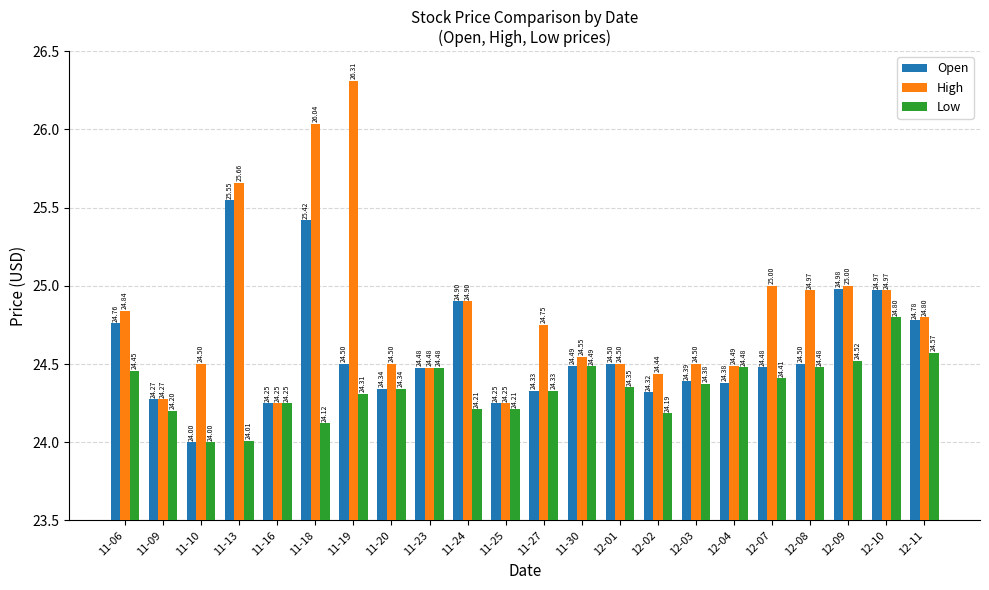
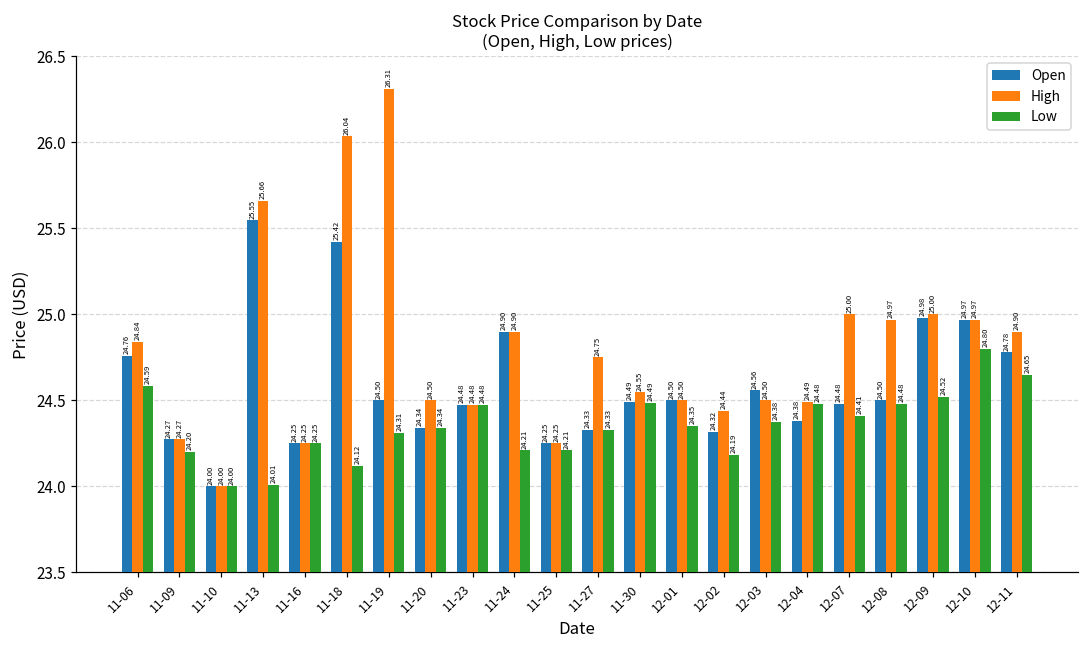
  {
    "Open": {
      "11-06": 24.76,
      "11-09": 24.27,
      "11-10": 24.00,
      "11-13": 25.55,
      "11-16": 24.25,
      "11-18": 25.42,
      "11-19": 24.50,
      "11-20": 24.34,
      "11-23": 24.48,
      "11-24": 24.90,
      "11-25": 24.25,
      "11-27": 24.33,
      "11-30": 24.49,
      "12-01": 24.50,
      "12-02": 24.32,
-     "12-03": 24.39,
+     "12-03": 24.56,
      "12-04": 24.38,
      "12-07": 24.48,
      "12-08": 24.50,
      "12-09": 24.98,
      "12-10": 24.97,
      "12-11": 24.78
    },
    "High": {
      "11-06": 24.84,
      "11-09": 24.27,
-     "11-10": 24.50,
+     "11-10": 24.00,
      "11-13": 25.66,
      "11-16": 24.25,
      "11-18": 26.04,
      "11-19": 26.31,
      "11-20": 24.50,
      "11-23": 24.48,
      "11-24": 24.90,
      "11-25": 24.25,
      "11-27": 24.75,
      "11-30": 24.55,
      "12-01": 24.50,
      "12-02": 24.44,
      "12-03": 24.50,
      "12-04": 24.49,
      "12-07": 25.00,
      "12-08": 24.97,
      "12-09": 25.00,
      "12-10": 24.97,
-     "12-11": 24.80
+     "12-11": 24.90
    },
    "Low": {
-     "11-06": 24.45,
+     "11-06": 24.59,
      "11-09": 24.20,
      "11-10": 24.00,
      "11-13": 24.01,
      "11-16": 24.25,
      "11-18": 24.12,
      "11-19": 24.31,
      "11-20": 24.34,
      "11-23": 24.48,
      "11-24": 24.21,
      "11-25": 24.21,
      "11-27": 24.33,
      "11-30": 24.49,
      "12-01": 24.35,
      "12-02": 24.19,
      "12-03": 24.38,
      "12-04": 24.48,
      "12-07": 24.41,
      "12-08": 24.48,
      "12-09": 24.52,
      "12-10": 24.80,
-     "12-11": 24.57
+     "12-11": 24.65
    }
  }
